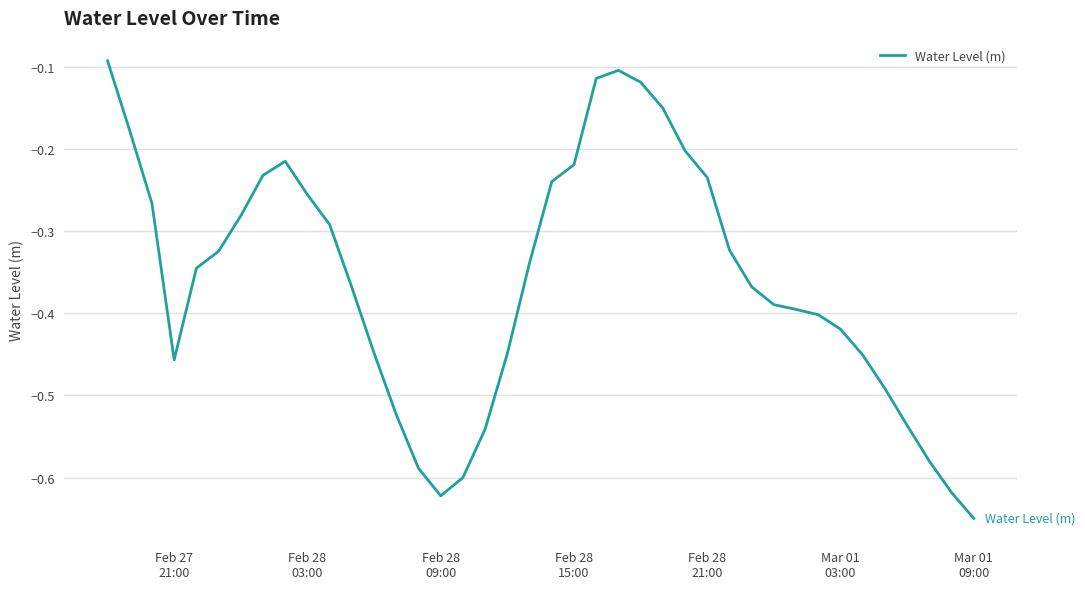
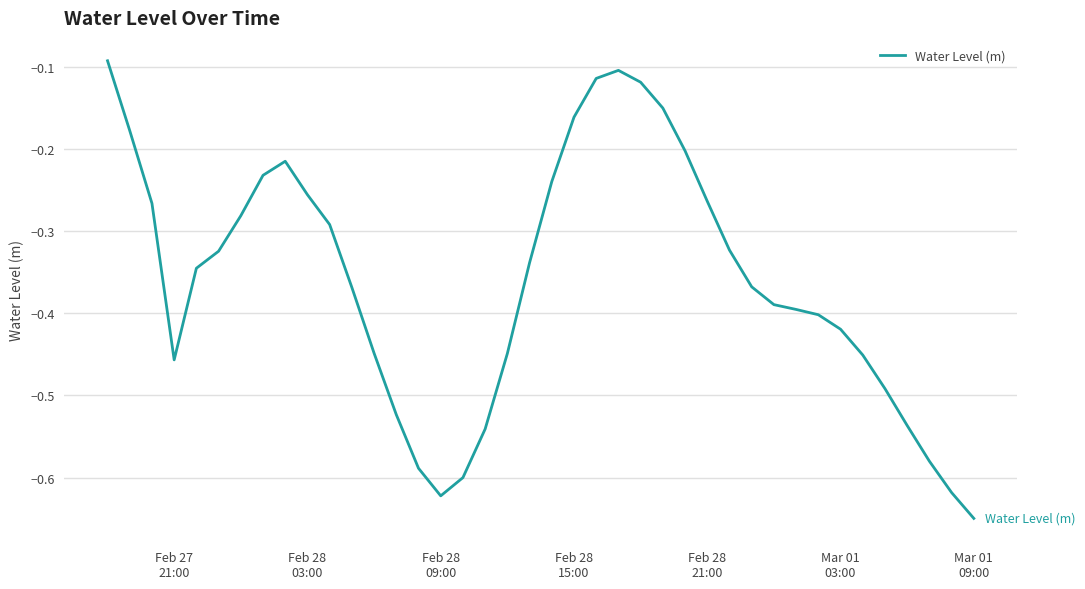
  {
    "Feb 27 21:00": -0.46,
    "Feb 28 03:00": -0.26,
    "Feb 28 09:00": -0.62,
-   "Feb 28 15:00": -0.22,
-   "Feb 28 21:00": -0.23,
+   "Feb 28 15:00": -0.16,
+   "Feb 28 21:00": -0.26,
    "Mar 01 03:00": -0.42,
    "Mar 01 09:00": -0.65
  }
